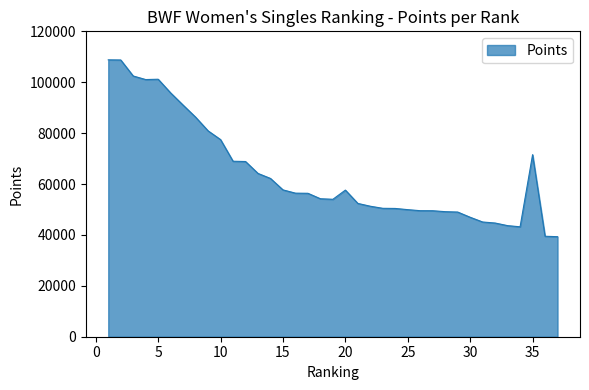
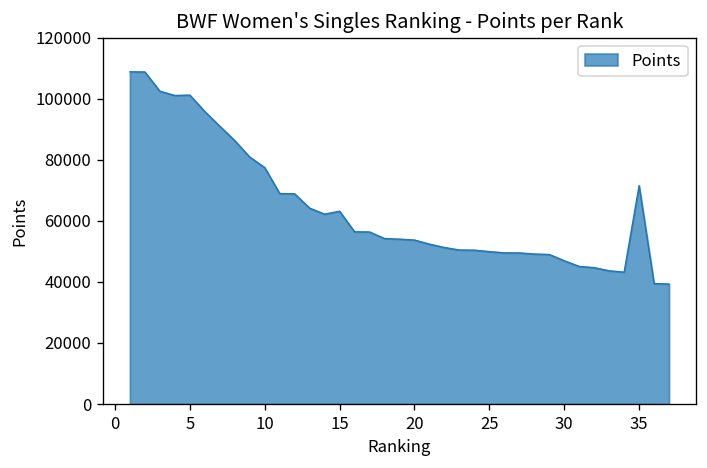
  {
    "5": 101000,
    "10": 77000,
-   "15": 58000,
-   "20": 58000,
+   "15": 63000,
+   "20": 54000,
    "25": 50000,
    "30": 47000,
    "35": 72000
  }
